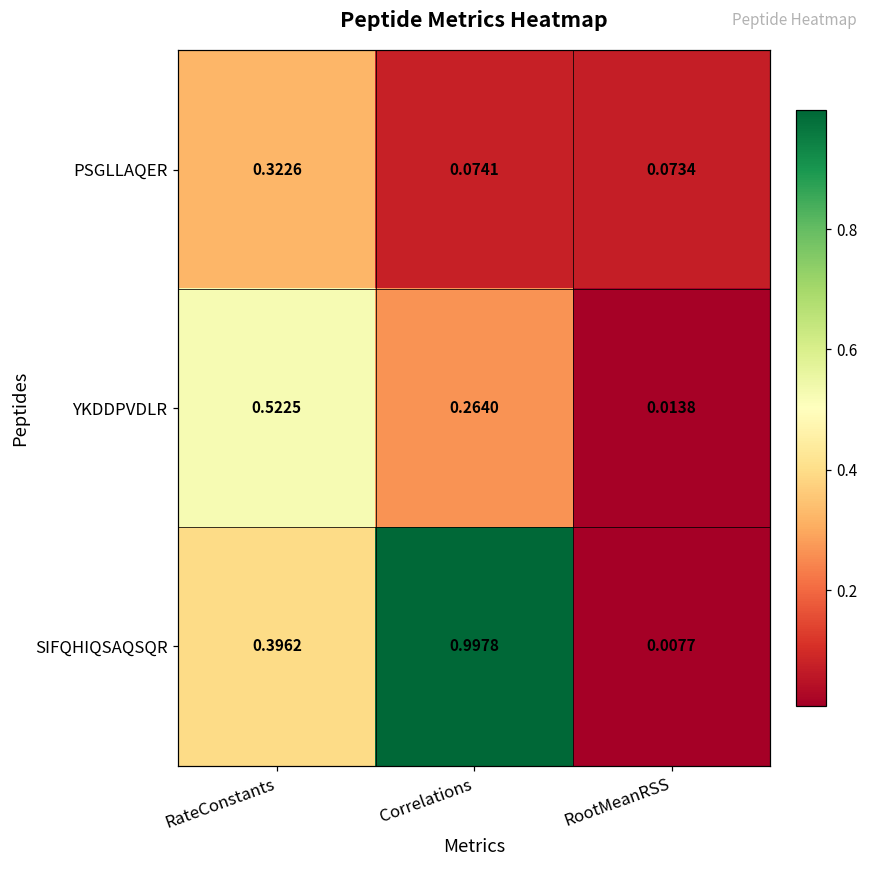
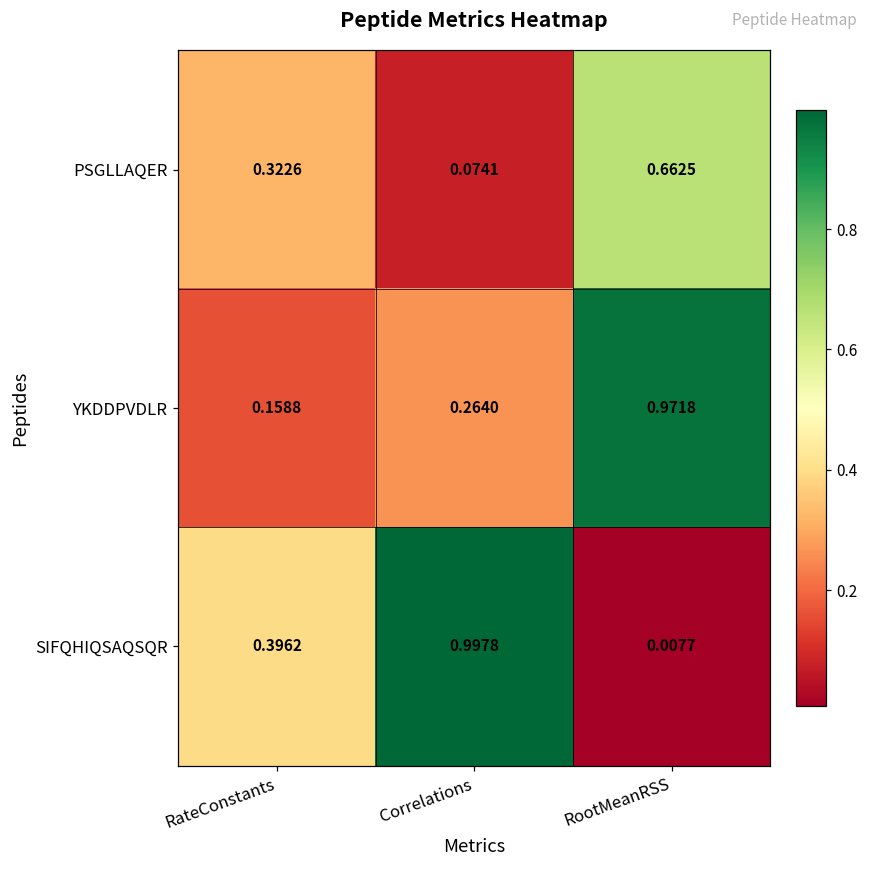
  {
    "PSGLLAQER": {
      "RateConstants": 0.3226,
      "Correlations": 0.0741,
-     "RootMeanRSS": 0.0734
+     "RootMeanRSS": 0.6625
    },
    "YKDDPVDLR": {
-     "RateConstants": 0.5225,
+     "RateConstants": 0.1588,
      "Correlations": 0.2640,
-     "RootMeanRSS": 0.0138
+     "RootMeanRSS": 0.9718
    },
    "SIFQHIQSAQSQR": {
      "RateConstants": 0.3962,
      "Correlations": 0.9978,
      "RootMeanRSS": 0.0077
    }
  }
